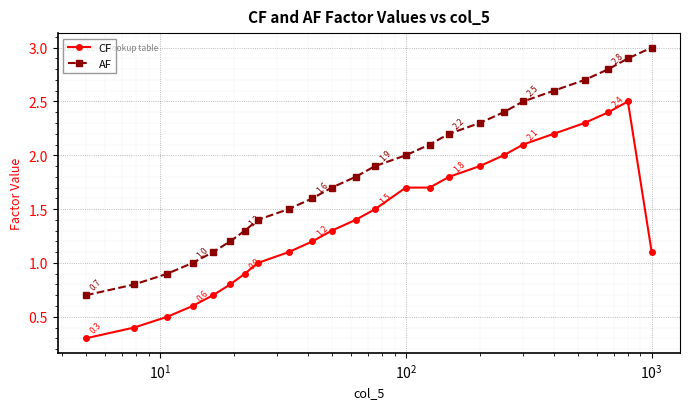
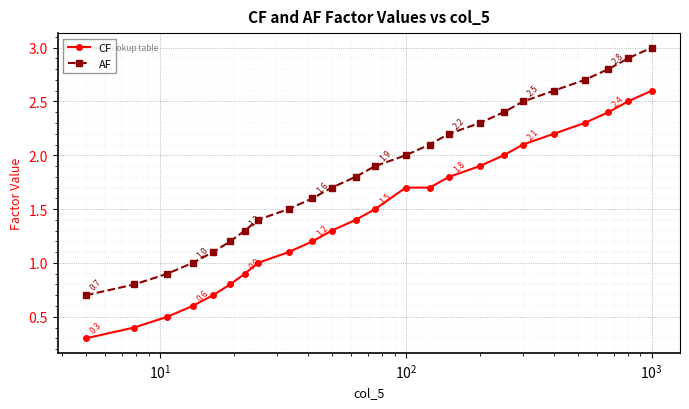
  {
    "CF": {
      "10^2": 1.7,
-     "10^3": 1.1
+     "10^3": 2.6
    },
    "AF": {
      "10^2": 2.0,
      "10^3": 3.0
    }
  }
